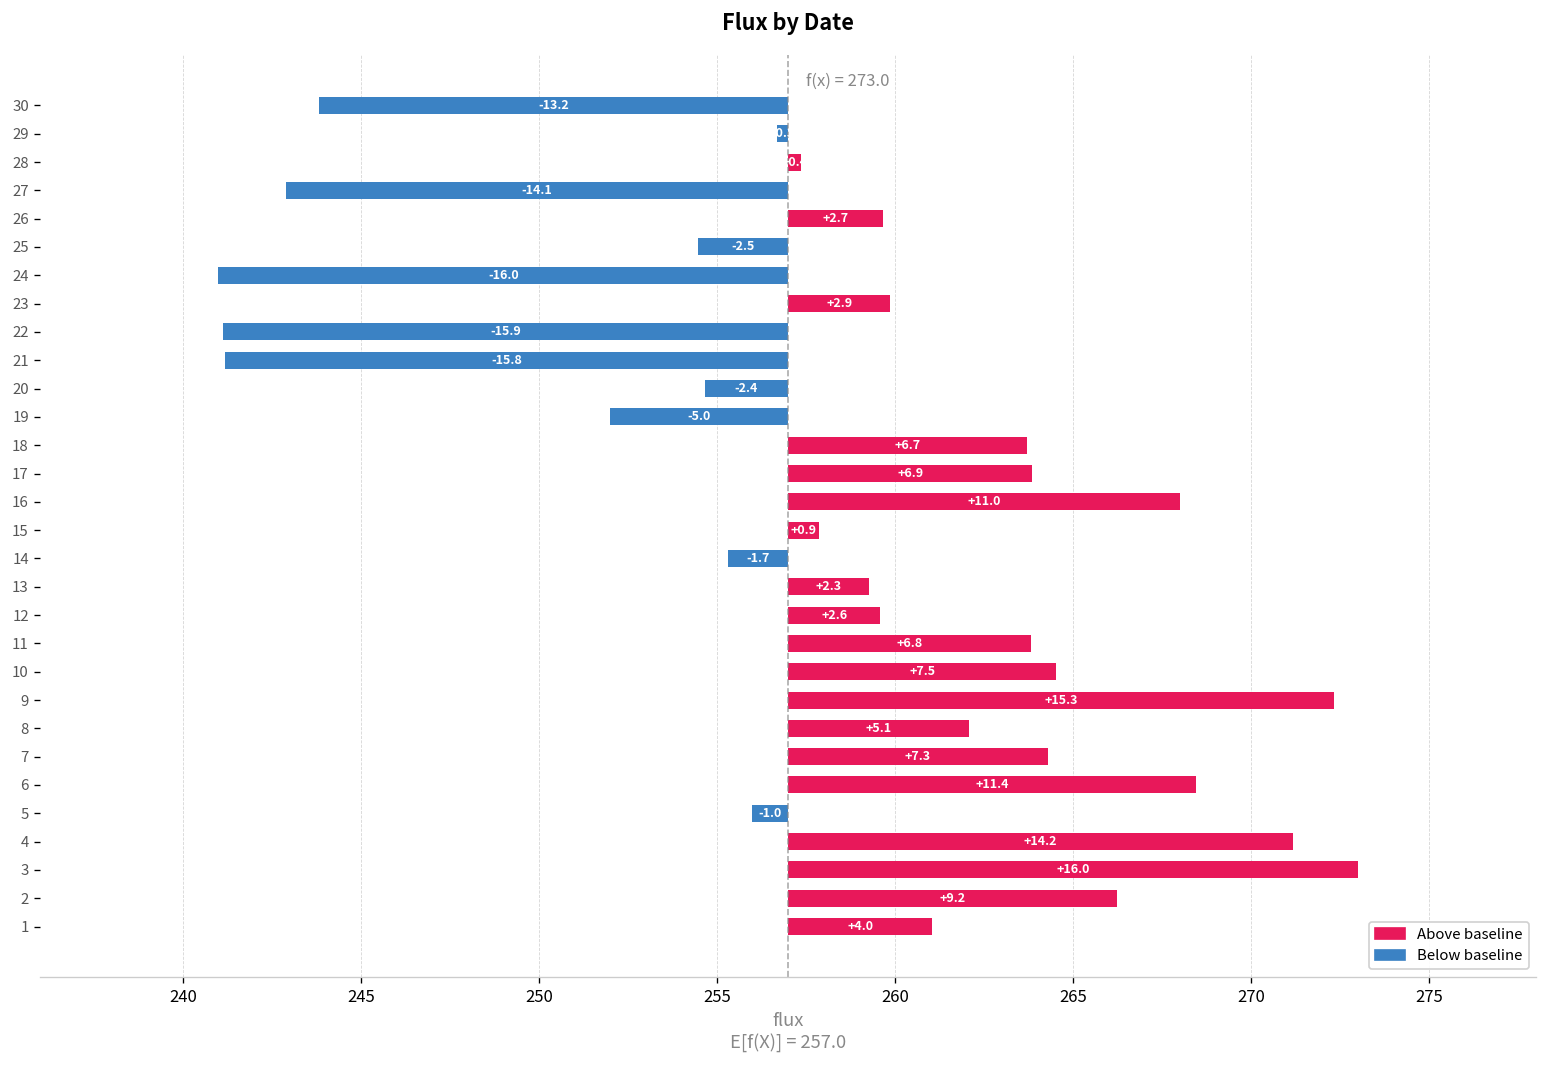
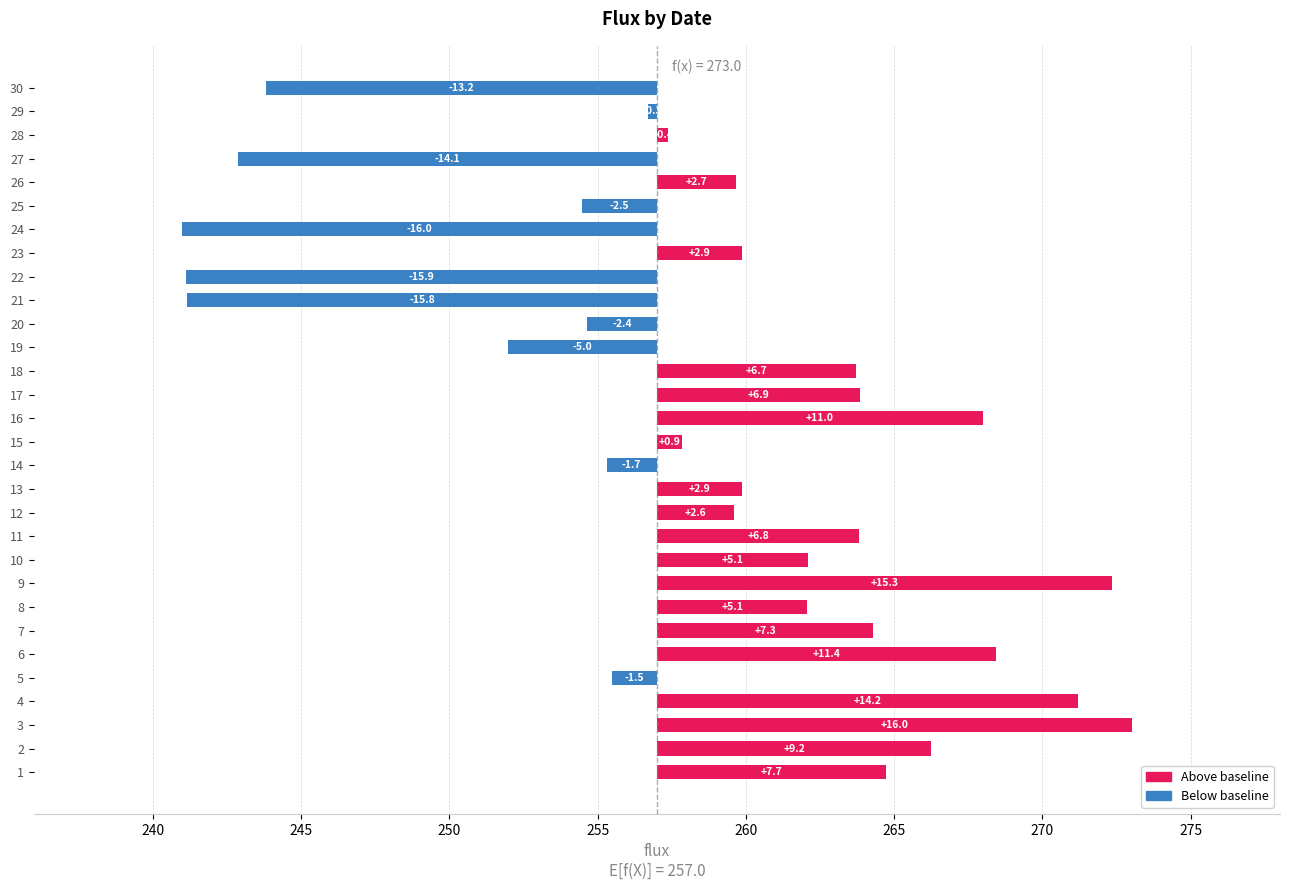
  {
    "30": "-13.2",
    "27": "-14.1",
    "26": "+2.7",
    "25": "-2.5",
    "24": "-16.0",
    "23": "+2.9",
    "22": "-15.9",
    "21": "-15.8",
    "20": "-2.4",
    "19": "-5.0",
    "18": "+6.7",
    "17": "+6.9",
    "16": "+11.0",
    "15": "+0.9",
    "14": "-1.7",
-   "13": "+2.3",
+   "13": "+2.9",
    "12": "+2.6",
    "11": "+6.8",
-   "10": "+7.5",
+   "10": "+5.1",
    "9": "+15.3",
    "8": "+5.1",
    "7": "+7.3",
    "6": "+11.4",
-   "5": "-1.0",
+   "5": "-1.5",
    "4": "+14.2",
    "3": "+16.0",
    "2": "+9.2",
-   "1": "+4.0"
+   "1": "+7.7"
  }
